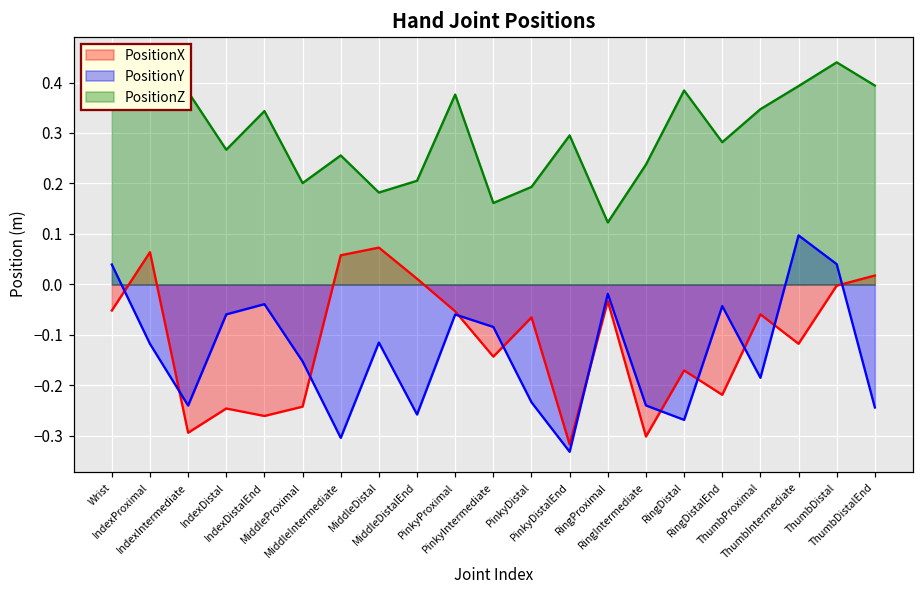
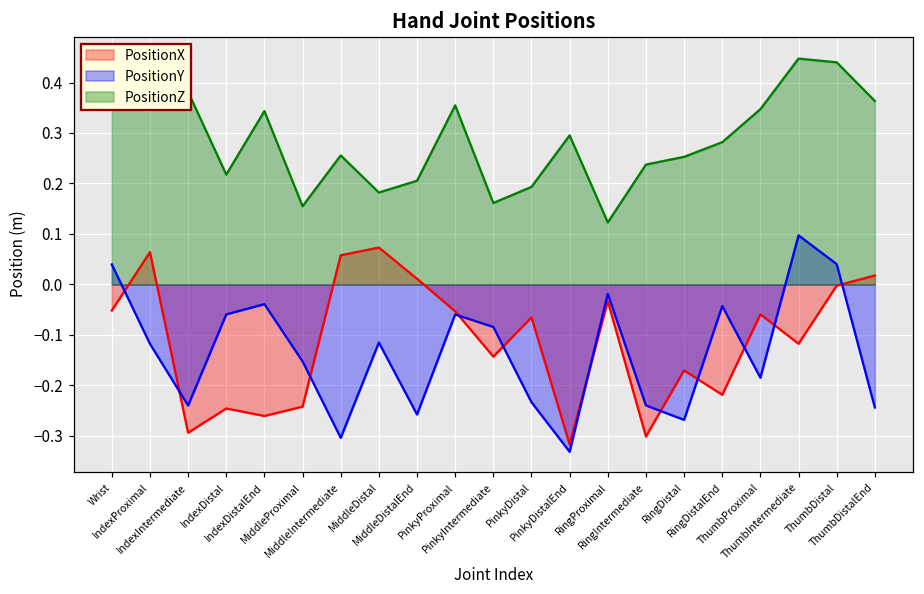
  {
    "PositionZ": {
-     "IndexDistal": 0.27,
+     "IndexDistal": 0.22,
      "IndexDistalEnd": 0.34,
-     "MiddleProximal": 0.20,
+     "MiddleProximal": 0.15,
      "MiddleIntermediate": 0.26,
      "MiddleDistal": 0.18,
      "MiddleDistalEnd": 0.21,
-     "PinkyProximal": 0.38,
+     "PinkyProximal": 0.35,
      "PinkyIntermediate": 0.16,
      "PinkyDistal": 0.19,
      "PinkyDistalEnd": 0.30,
      "RingProximal": 0.12,
      "RingIntermediate": 0.24,
-     "RingDistal": 0.38,
+     "RingDistal": 0.25,
      "RingDistalEnd": 0.28,
      "ThumbProximal": 0.35,
-     "ThumbIntermediate": 0.39,
+     "ThumbIntermediate": 0.45,
      "ThumbDistal": 0.44,
-     "ThumbDistalEnd": 0.39
+     "ThumbDistalEnd": 0.36
    }
  }
